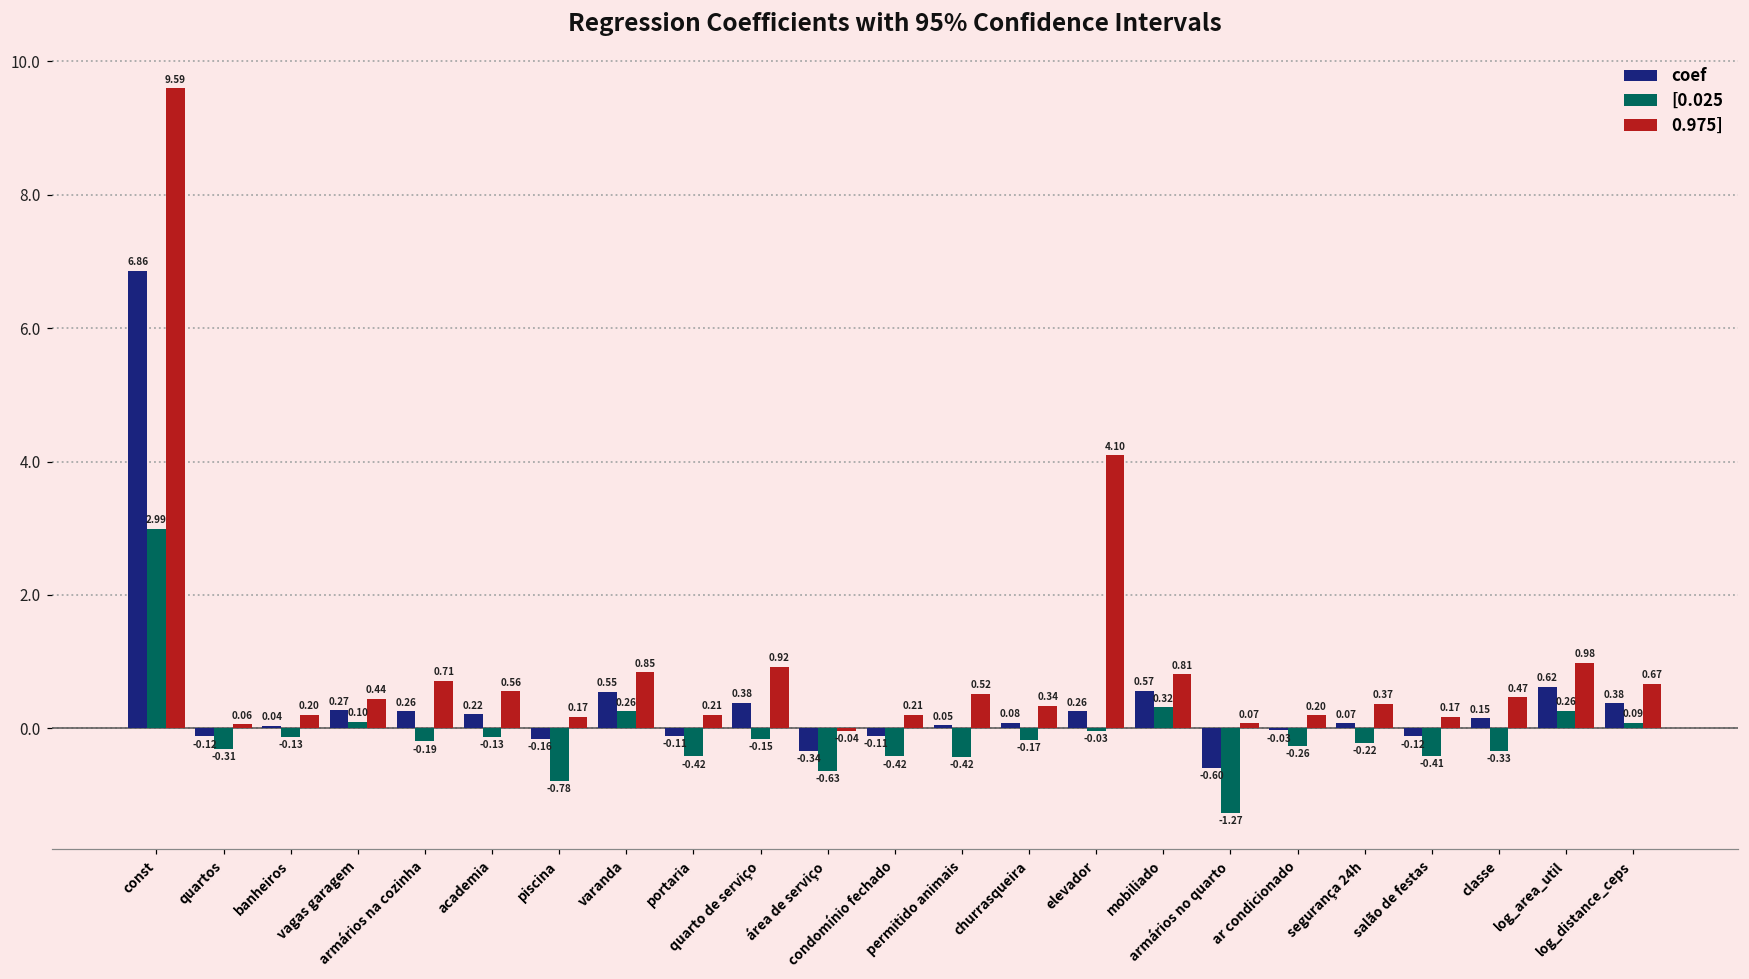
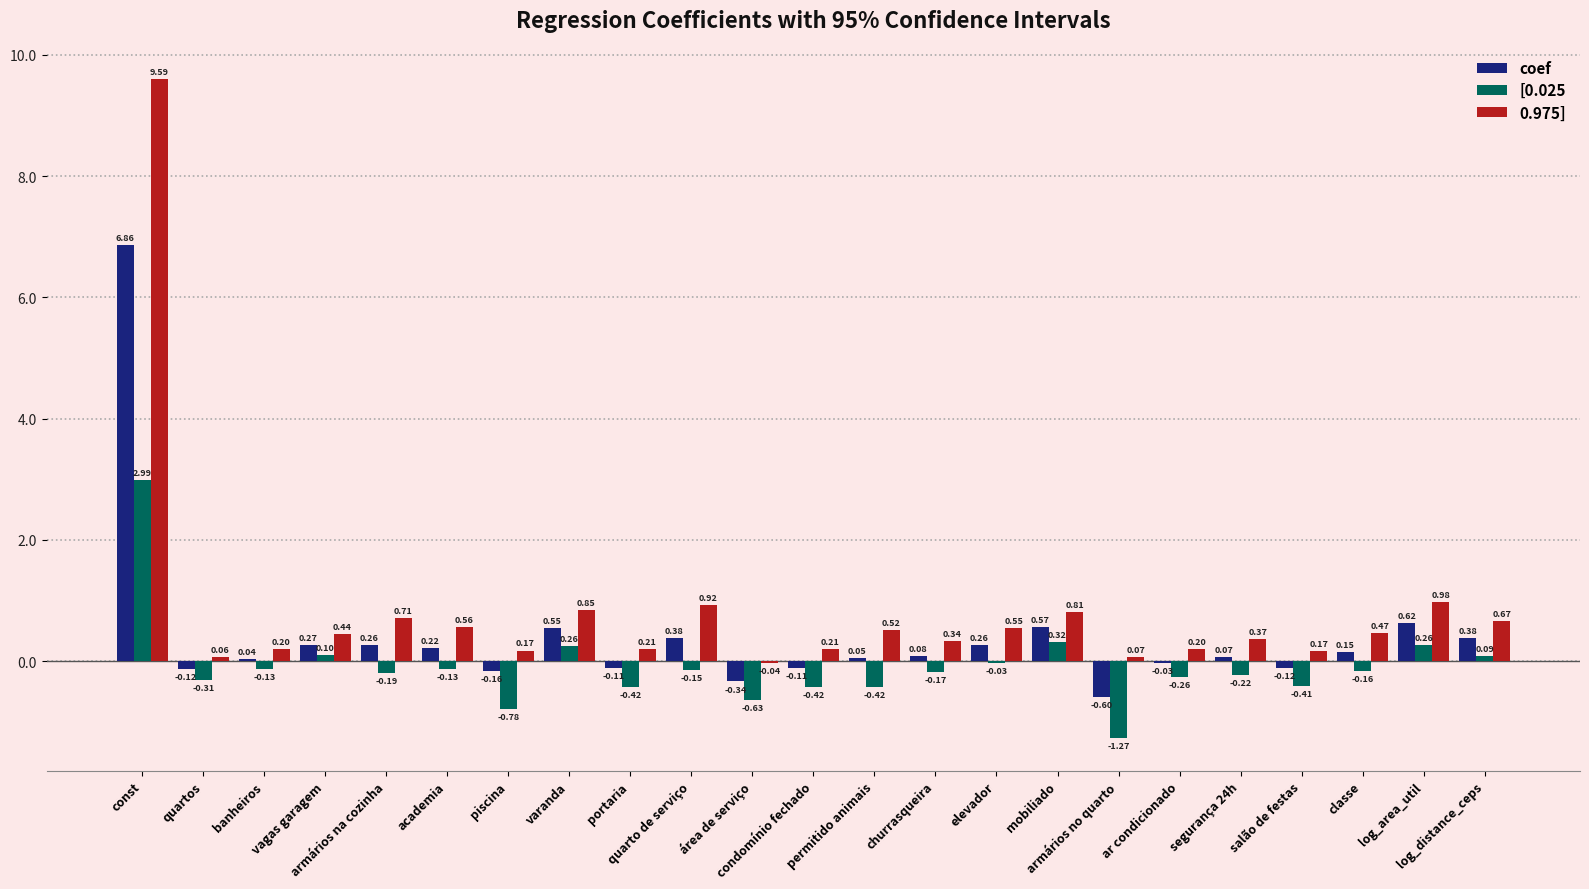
  {
    "coef": {
      "const": 6.86,
      "quartos": -0.12,
      "banheiros": 0.04,
      "vagas garagem": 0.27,
      "armários na cozinha": 0.26,
      "academia": 0.22,
      "piscina": -0.16,
      "varanda": 0.55,
      "portaria": -0.11,
      "quarto de serviço": 0.38,
      "área de serviço": -0.34,
      "condomínio fechado": -0.11,
      "permitido animais": 0.05,
      "churrasqueira": 0.08,
      "elevador": 0.26,
      "mobiliado": 0.57,
      "armários no quarto": -0.60,
      "ar condicionado": -0.03,
      "segurança 24h": 0.07,
      "salão de festas": -0.12,
      "classe": 0.15,
      "log_area_util": 0.62,
      "log_distance_ceps": 0.38
    },
    "[0.025": {
      "const": 2.99,
      "quartos": -0.31,
      "banheiros": -0.13,
      "vagas garagem": 0.10,
      "armários na cozinha": -0.19,
      "academia": -0.13,
      "piscina": -0.78,
      "varanda": 0.26,
      "portaria": -0.42,
      "quarto de serviço": -0.15,
      "área de serviço": -0.63,
      "condomínio fechado": -0.42,
      "permitido animais": -0.42,
      "churrasqueira": -0.17,
      "elevador": -0.03,
      "mobiliado": 0.32,
      "armários no quarto": -1.27,
      "ar condicionado": -0.26,
      "segurança 24h": -0.22,
      "salão de festas": -0.41,
-     "classe": -0.33,
+     "classe": -0.16,
      "log_area_util": 0.26,
      "log_distance_ceps": 0.09
    },
    "0.975]": {
      "const": 9.59,
      "quartos": 0.06,
      "banheiros": 0.20,
      "vagas garagem": 0.44,
      "armários na cozinha": 0.71,
      "academia": 0.56,
      "piscina": 0.17,
      "varanda": 0.85,
      "portaria": 0.21,
      "quarto de serviço": 0.92,
      "área de serviço": -0.04,
      "condomínio fechado": 0.21,
      "permitido animais": 0.52,
      "churrasqueira": 0.34,
-     "elevador": 4.10,
+     "elevador": 0.55,
      "mobiliado": 0.81,
      "armários no quarto": 0.07,
      "ar condicionado": 0.20,
      "segurança 24h": 0.37,
      "salão de festas": 0.17,
      "classe": 0.47,
      "log_area_util": 0.98,
      "log_distance_ceps": 0.67
    }
  }
